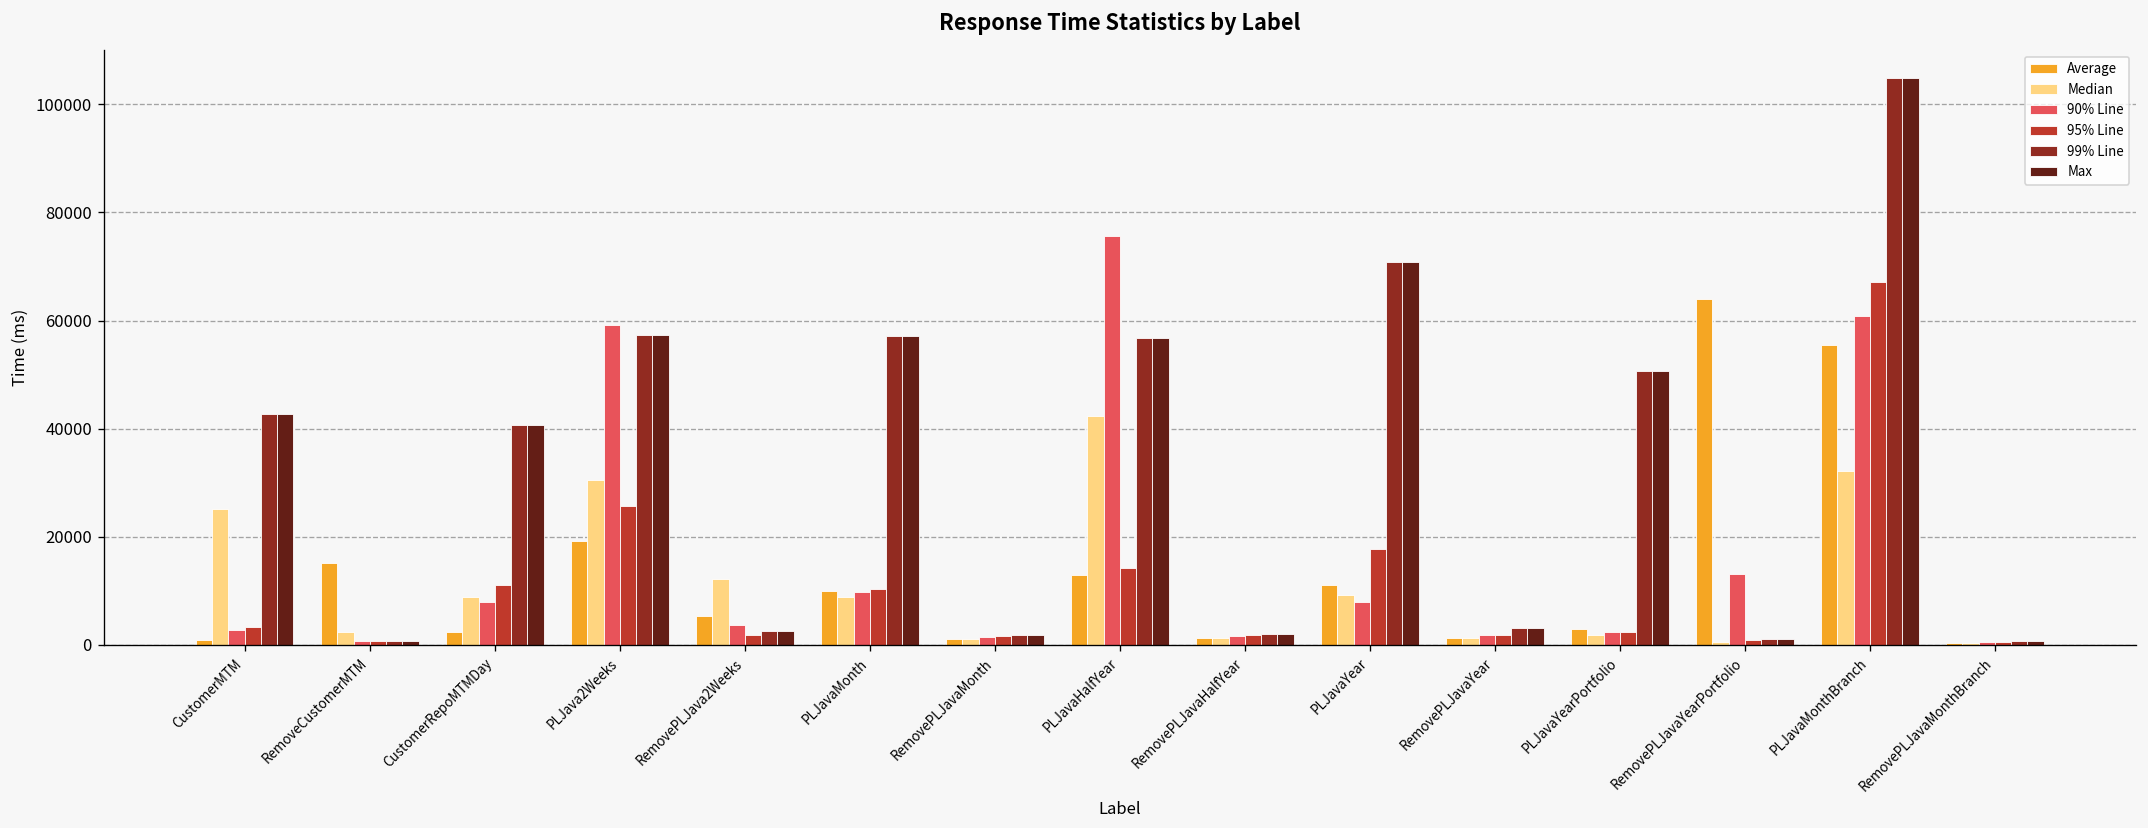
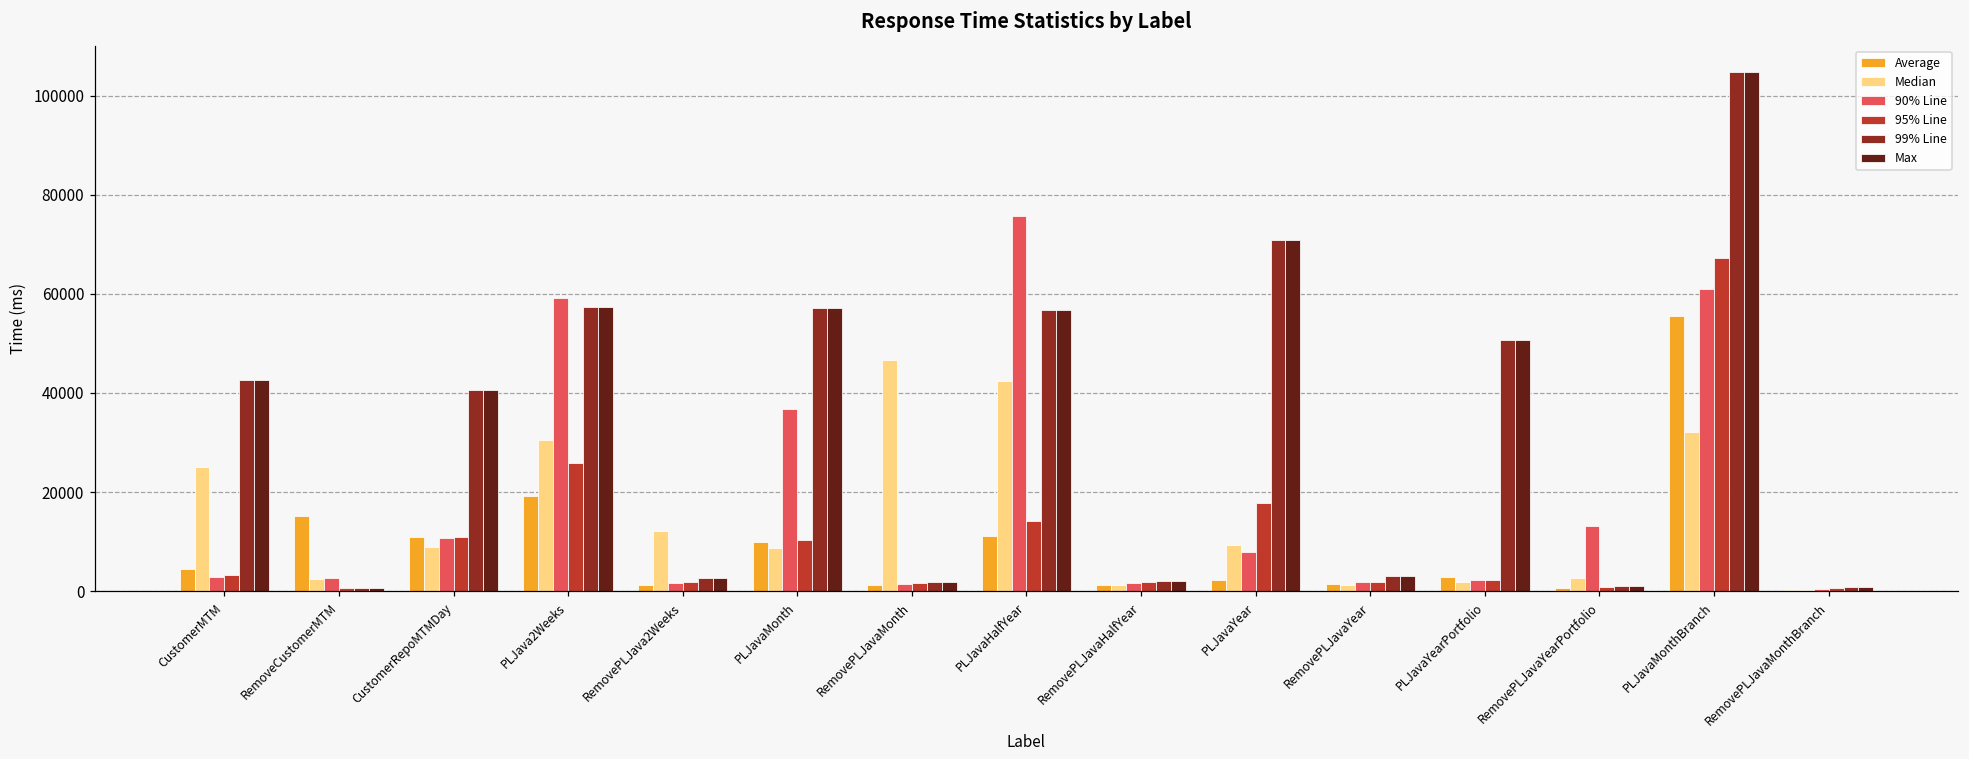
  {
    "Average": {
-     "CustomerMTM": 1000,
+     "CustomerMTM": 4000,
      "RemoveCustomerMTM": 15000,
-     "CustomerRepoMTMDay": 2000,
+     "CustomerRepoMTMDay": 11000,
      "PLJava2Weeks": 19000,
-     "RemovePLJava2Weeks": 5000,
+     "RemovePLJava2Weeks": 1000,
      "PLJavaMonth": 10000,
      "RemovePLJavaMonth": 1000,
-     "PLJavaHalfYear": 13000,
+     "PLJavaHalfYear": 11000,
      "RemovePLJavaHalfYear": 1000,
-     "PLJavaYear": 11000,
+     "PLJavaYear": 2000,
      "RemovePLJavaYear": 1000,
      "PLJavaYearPortfolio": 3000,
-     "RemovePLJavaYearPortfolio": 64000,
+     "RemovePLJavaYearPortfolio": 1000,
      "PLJavaMonthBranch": 55000
    },
    "Median": {
      "CustomerMTM": 25000,
      "RemoveCustomerMTM": 2000,
      "CustomerRepoMTMDay": 9000,
      "PLJava2Weeks": 30000,
      "RemovePLJava2Weeks": 12000,
      "PLJavaMonth": 9000,
-     "RemovePLJavaMonth": 1000,
+     "RemovePLJavaMonth": 47000,
      "PLJavaHalfYear": 42000,
      "RemovePLJavaHalfYear": 1000,
      "PLJavaYear": 9000,
      "RemovePLJavaYear": 1000,
      "PLJavaYearPortfolio": 2000,
-     "RemovePLJavaYearPortfolio": 1000,
+     "RemovePLJavaYearPortfolio": 3000,
      "PLJavaMonthBranch": 32000
    },
    "90% Line": {
      "CustomerMTM": 3000,
-     "RemoveCustomerMTM": 1000,
-     "CustomerRepoMTMDay": 8000,
+     "RemoveCustomerMTM": 3000,
+     "CustomerRepoMTMDay": 11000,
      "PLJava2Weeks": 59000,
-     "RemovePLJava2Weeks": 4000,
-     "PLJavaMonth": 10000,
+     "RemovePLJava2Weeks": 2000,
+     "PLJavaMonth": 37000,
      "RemovePLJavaMonth": 2000,
      "PLJavaHalfYear": 76000,
      "RemovePLJavaHalfYear": 2000,
      "PLJavaYear": 8000,
      "RemovePLJavaYear": 2000,
      "PLJavaYearPortfolio": 2000,
      "RemovePLJavaYearPortfolio": 13000,
      "PLJavaMonthBranch": 61000
    }
  }
